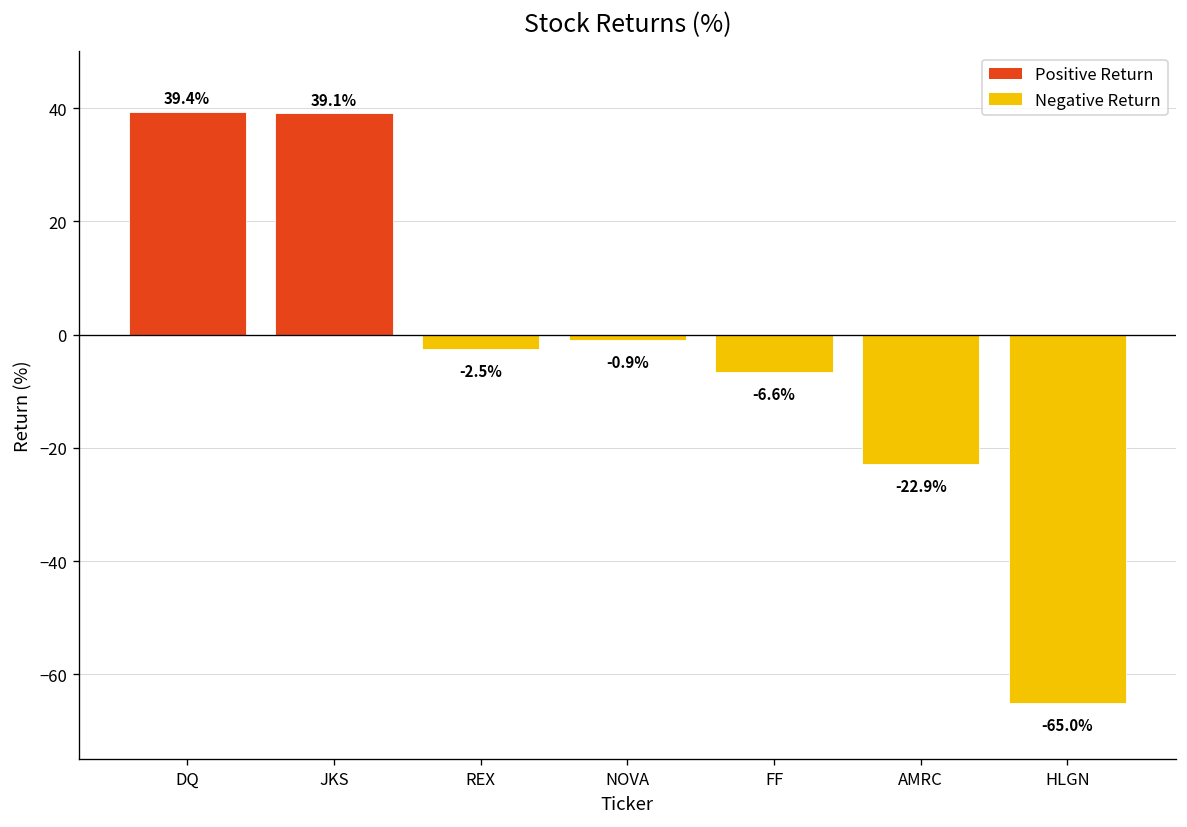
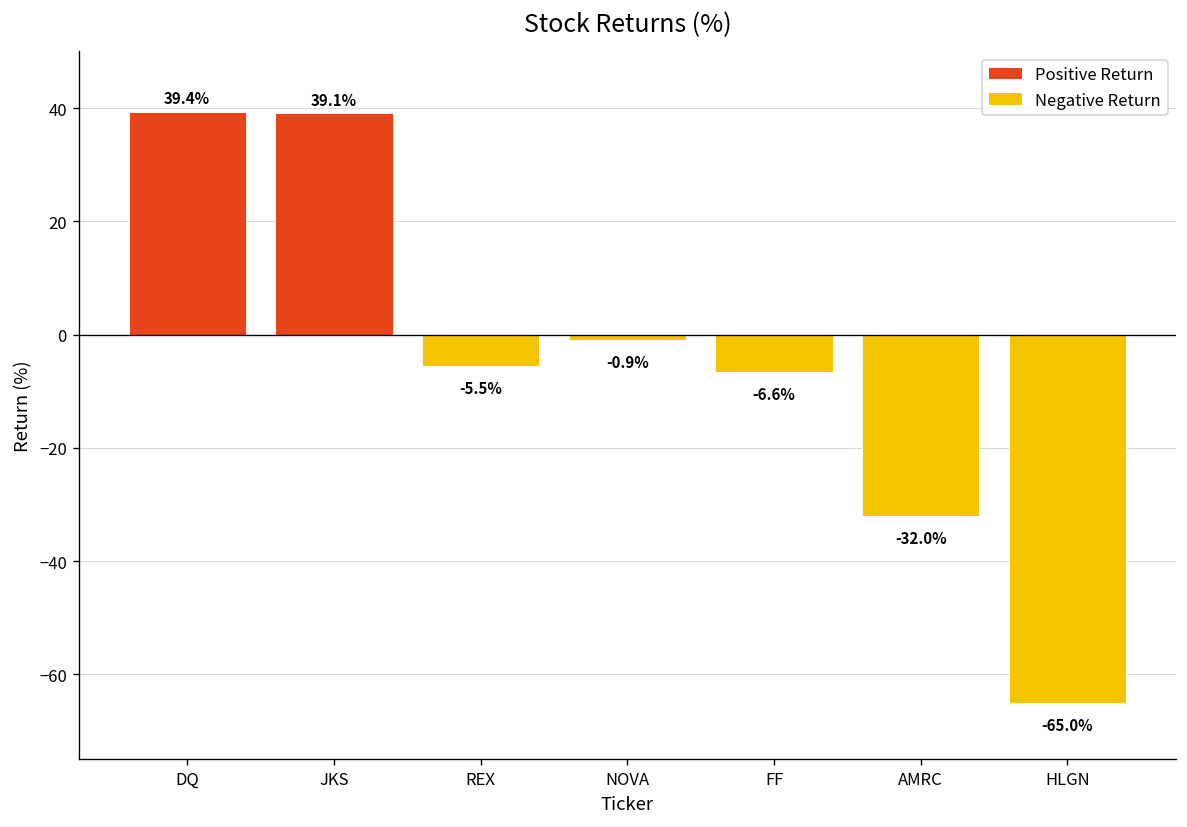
  {
    "DQ": "39.4%",
    "JKS": "39.1%",
-   "REX": "-2.5%",
+   "REX": "-5.5%",
    "NOVA": "-0.9%",
    "FF": "-6.6%",
-   "AMRC": "-22.9%",
+   "AMRC": "-32.0%",
    "HLGN": "-65.0%"
  }
